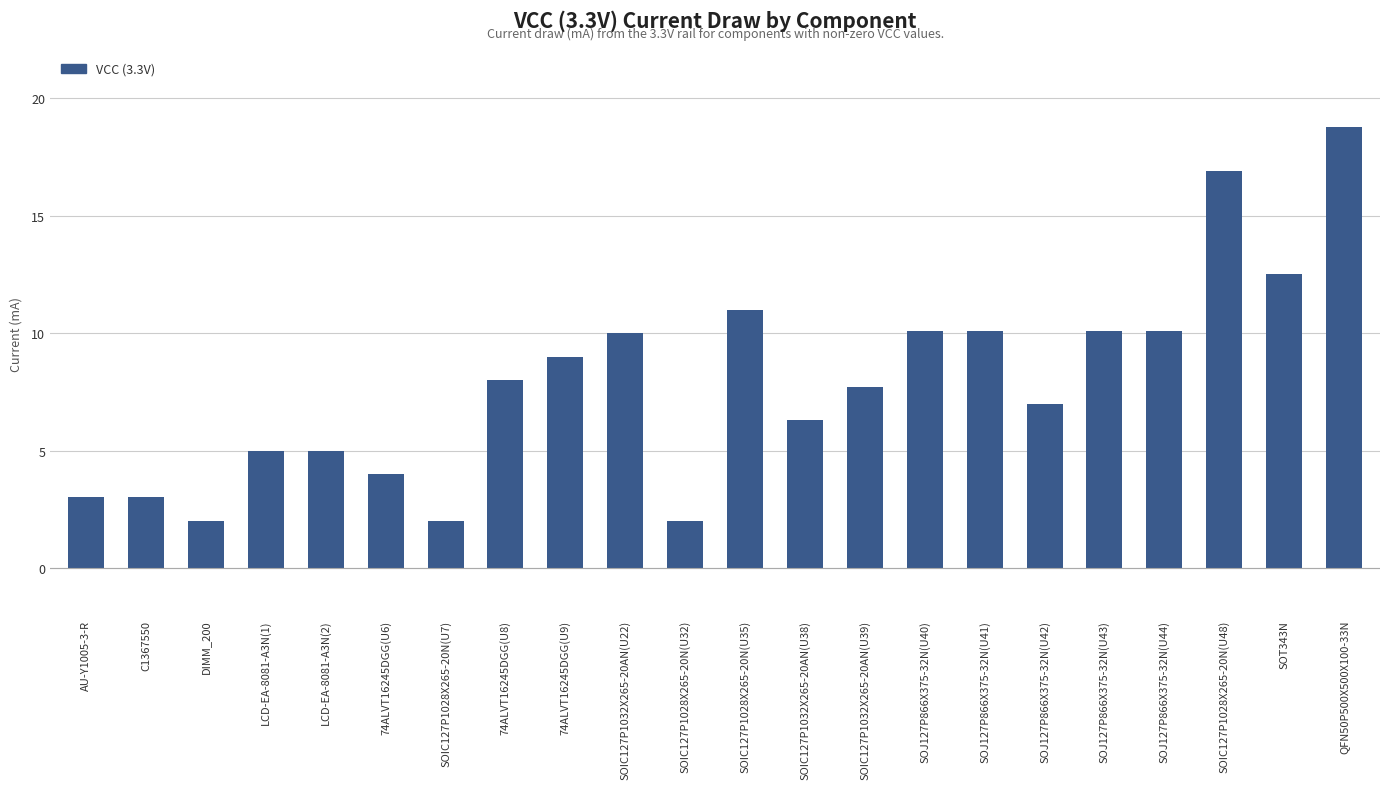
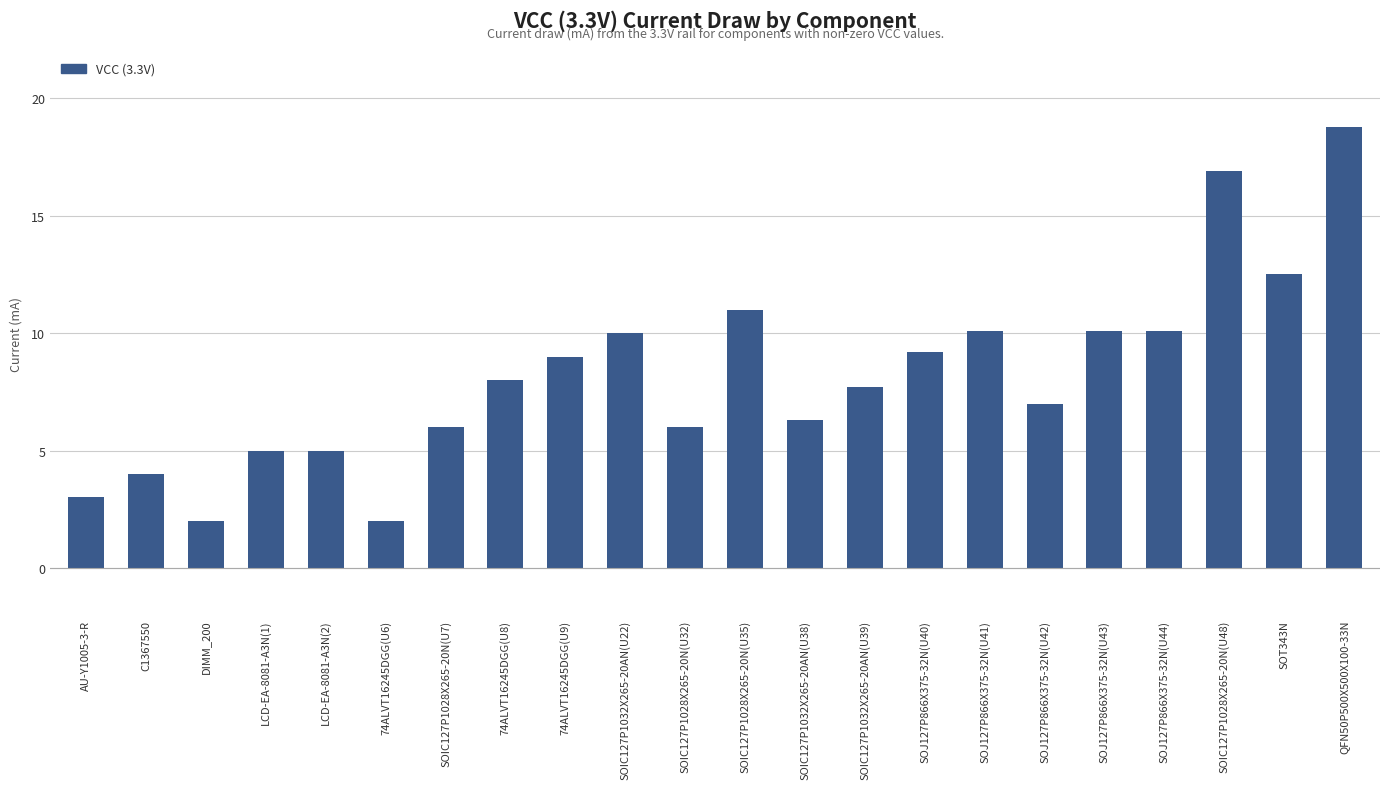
  {
    "AU-Y1005-3-R": 3.0,
-   "C1367550": 3,
+   "C1367550": 4,
    "DIMM_200": 2.0,
    "LCD-EA-8081-A3N(1)": 5.0,
    "LCD-EA-8081-A3N(2)": 5.0,
-   "74ALVT16245DGG(U6)": 4,
-   "SOIC127P1028X265-20N(U7)": 2,
+   "74ALVT16245DGG(U6)": 2,
+   "SOIC127P1028X265-20N(U7)": 6,
    "74ALVT16245DGG(U8)": 8.0,
    "74ALVT16245DGG(U9)": 9.0,
    "SOIC127P1032X265-20AN(U22)": 10.0,
-   "SOIC127P1028X265-20N(U32)": 2,
+   "SOIC127P1028X265-20N(U32)": 6,
    "SOIC127P1028X265-20N(U35)": 11.0,
    "SOIC127P1032X265-20AN(U38)": 6.3,
    "SOIC127P1032X265-20AN(U39)": 7.7,
-   "SOJ127P866X375-32N(U40)": 10.1,
+   "SOJ127P866X375-32N(U40)": 9.2,
    "SOJ127P866X375-32N(U41)": 10.1,
    "SOJ127P866X375-32N(U42)": 7.0,
    "SOJ127P866X375-32N(U43)": 10.1,
    "SOJ127P866X375-32N(U44)": 10.1,
    "SOIC127P1028X265-20N(U48)": 16.9,
    "SOT343N": 12.5,
    "QFN50P500X500X100-33N": 18.8
  }
